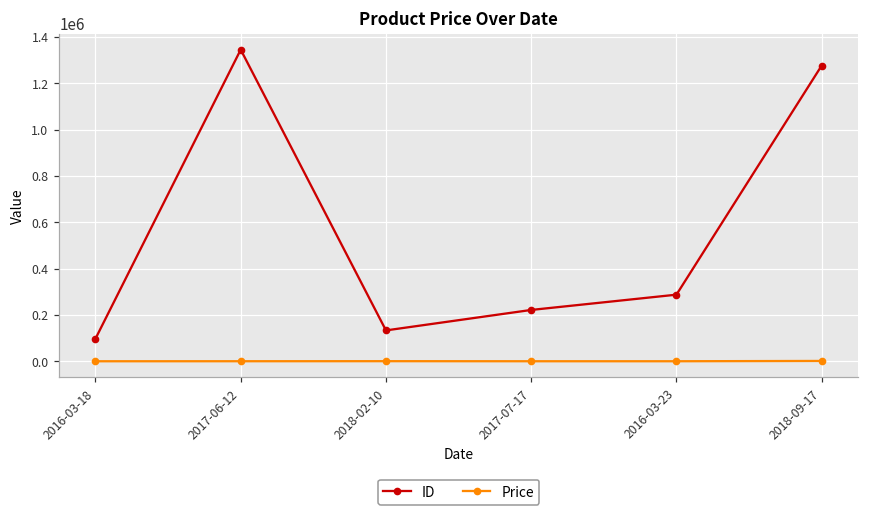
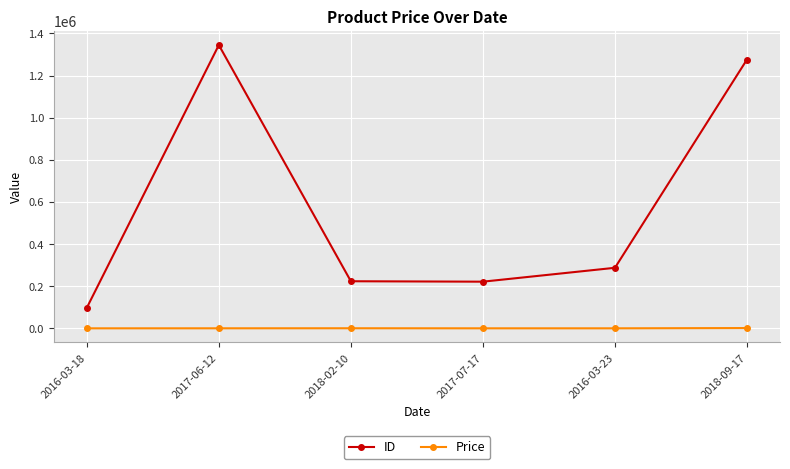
  {
    "ID": {
      "2016-03-18": 100000,
      "2017-06-12": 1340000,
-     "2018-02-10": 130000,
+     "2018-02-10": 220000,
      "2017-07-17": 220000,
      "2016-03-23": 290000,
      "2018-09-17": 1280000
    },
    "Price": {
      "2016-03-18": 0,
      "2017-06-12": 0,
      "2018-02-10": 0,
      "2017-07-17": 0,
      "2016-03-23": 0,
      "2018-09-17": 0
    }
  }
